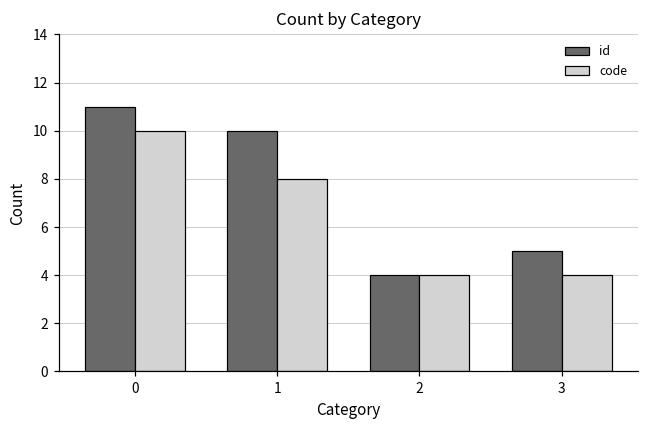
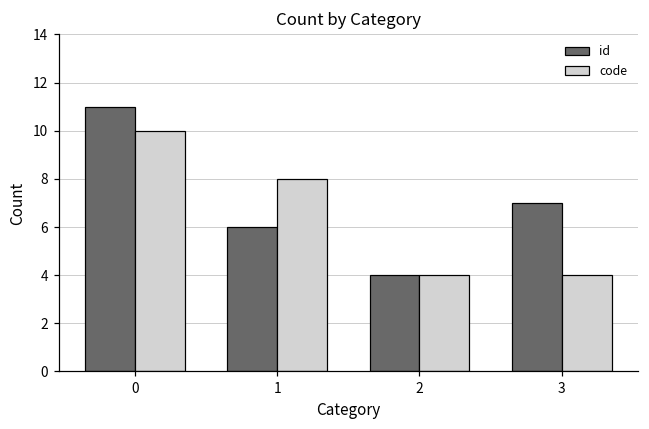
  {
    "id": {
      "0": 11,
-     "1": 10,
+     "1": 6,
      "2": 4,
-     "3": 5
+     "3": 7
    },
    "code": {
      "0": 10,
      "1": 8,
      "2": 4,
      "3": 4
    }
  }
